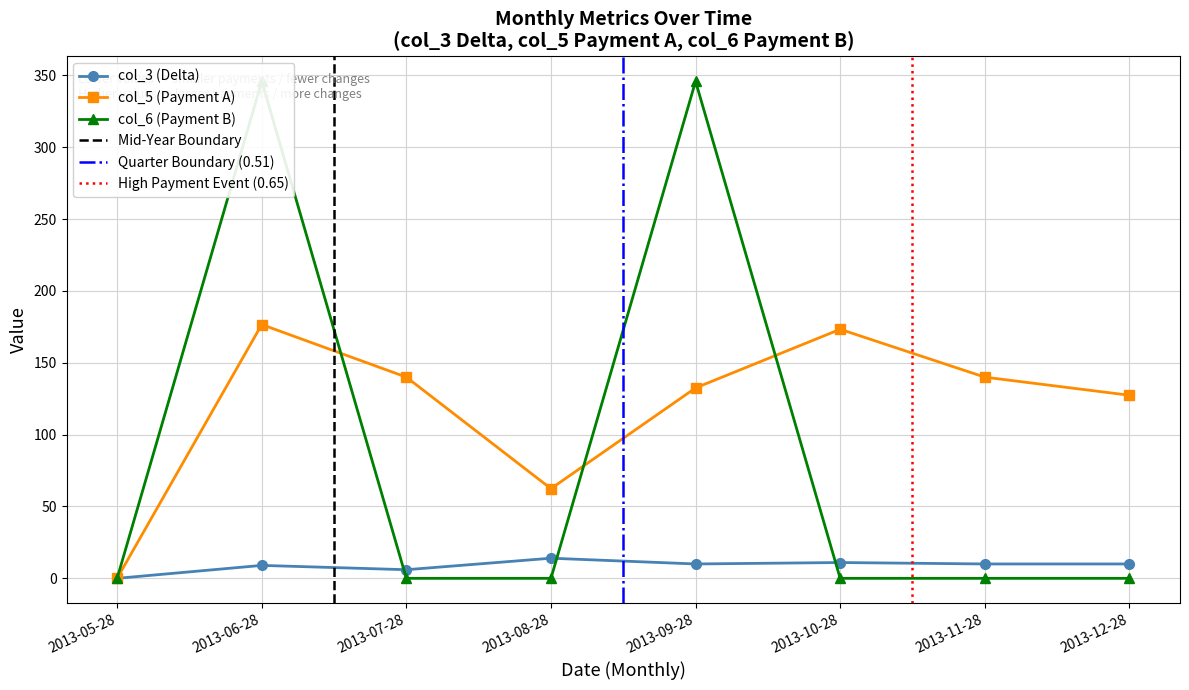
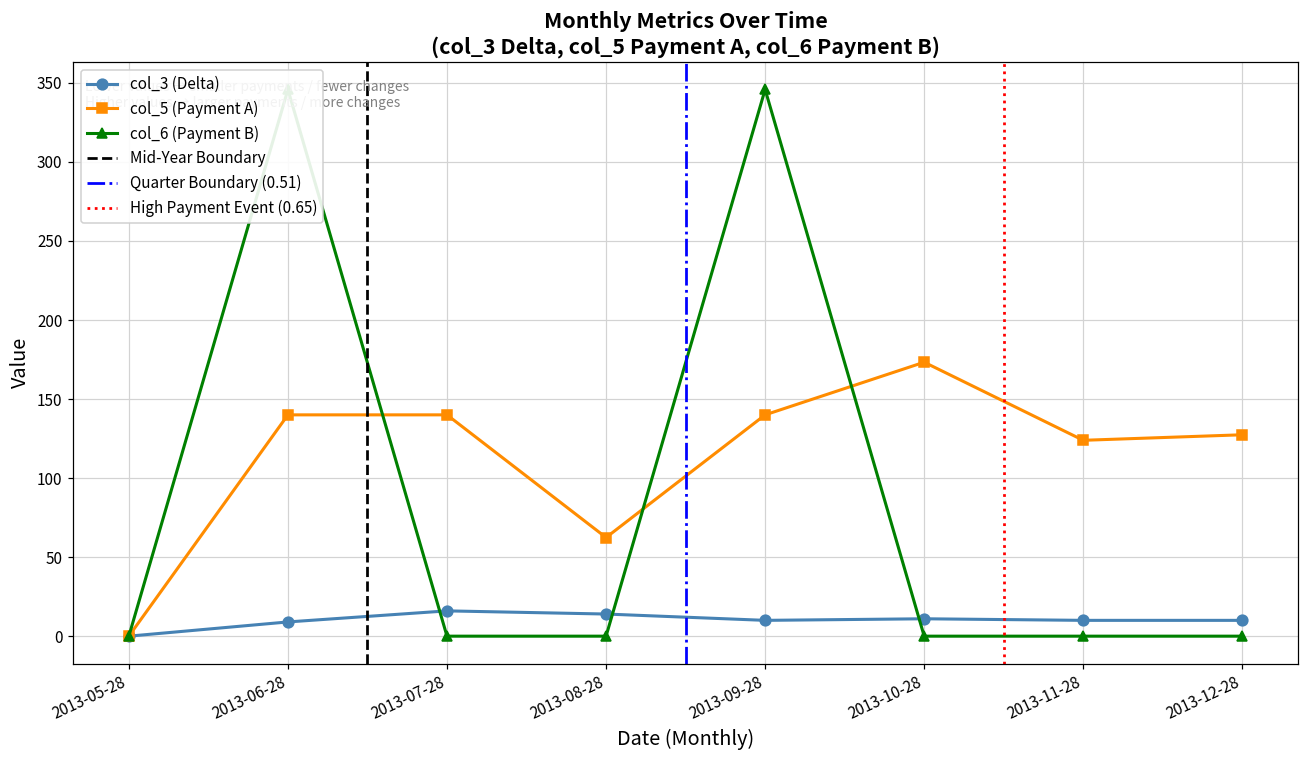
  {
    "col_3 (Delta)": {
      "2013-06-28": 9,
-     "2013-07-28": 6,
+     "2013-07-28": 16,
      "2013-08-28": 14,
      "2013-09-28": 10,
      "2013-10-28": 11,
      "2013-11-28": 10,
      "2013-12-28": 10
    },
    "col_5 (Payment A)": {
-     "2013-06-28": 177,
+     "2013-06-28": 140,
      "2013-07-28": 140,
      "2013-08-28": 62,
-     "2013-09-28": 133,
+     "2013-09-28": 140,
      "2013-10-28": 173,
-     "2013-11-28": 140,
+     "2013-11-28": 124,
      "2013-12-28": 127
    },
    "col_6 (Payment B)": {
      "2013-07-28": 0,
      "2013-08-28": 0,
      "2013-09-28": 346,
      "2013-10-28": 0,
      "2013-11-28": 0,
      "2013-12-28": 0
    }
  }
